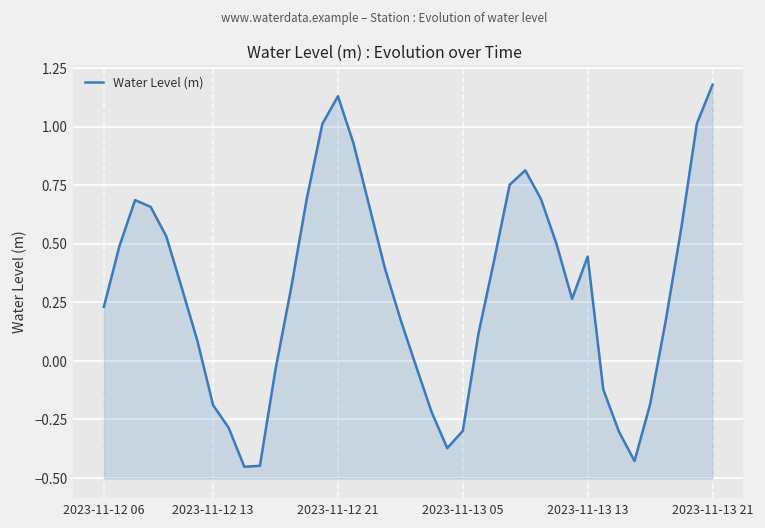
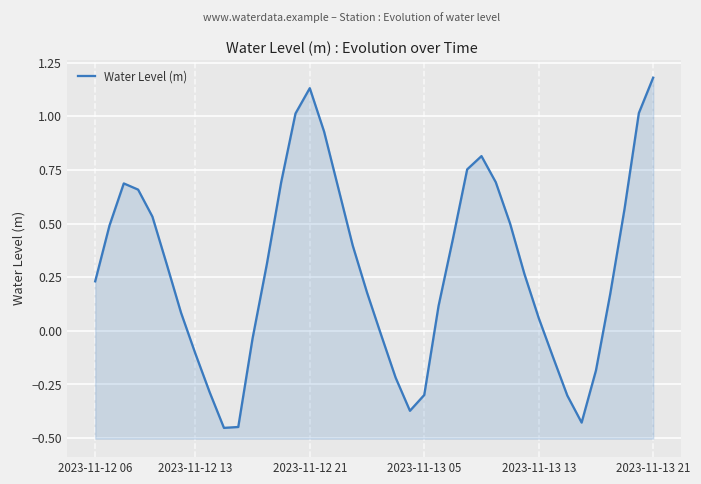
  {
    "2023-11-12 06": 0.23,
-   "2023-11-12 13": -0.19,
+   "2023-11-12 13": -0.11,
    "2023-11-12 21": 1.13,
    "2023-11-13 05": -0.30,
-   "2023-11-13 13": 0.45,
+   "2023-11-13 13": 0.06,
    "2023-11-13 21": 1.18
  }
